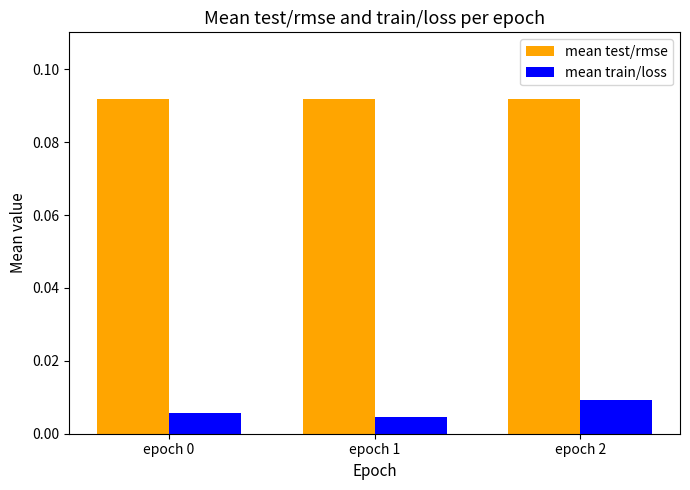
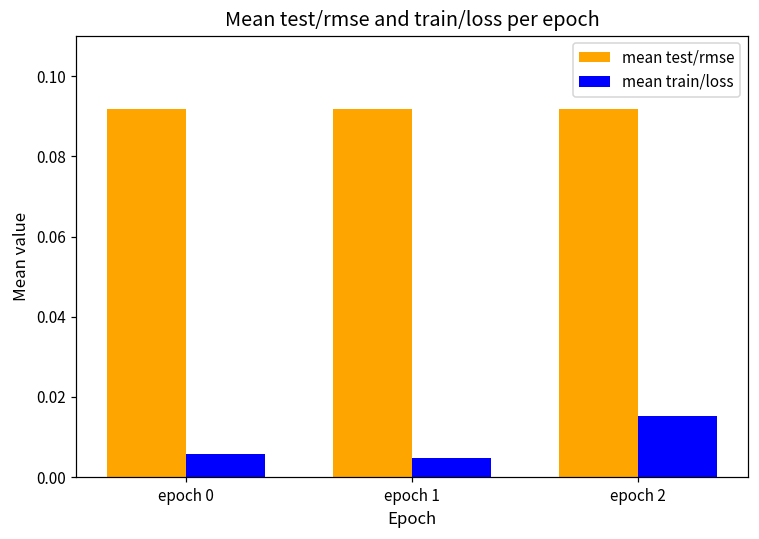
  {
    "mean test/rmse": {
      "epoch 0": 0.092,
      "epoch 1": 0.092,
      "epoch 2": 0.092
    },
    "mean train/loss": {
      "epoch 0": 0.006,
      "epoch 1": 0.005,
-     "epoch 2": 0.009
+     "epoch 2": 0.015
    }
  }
